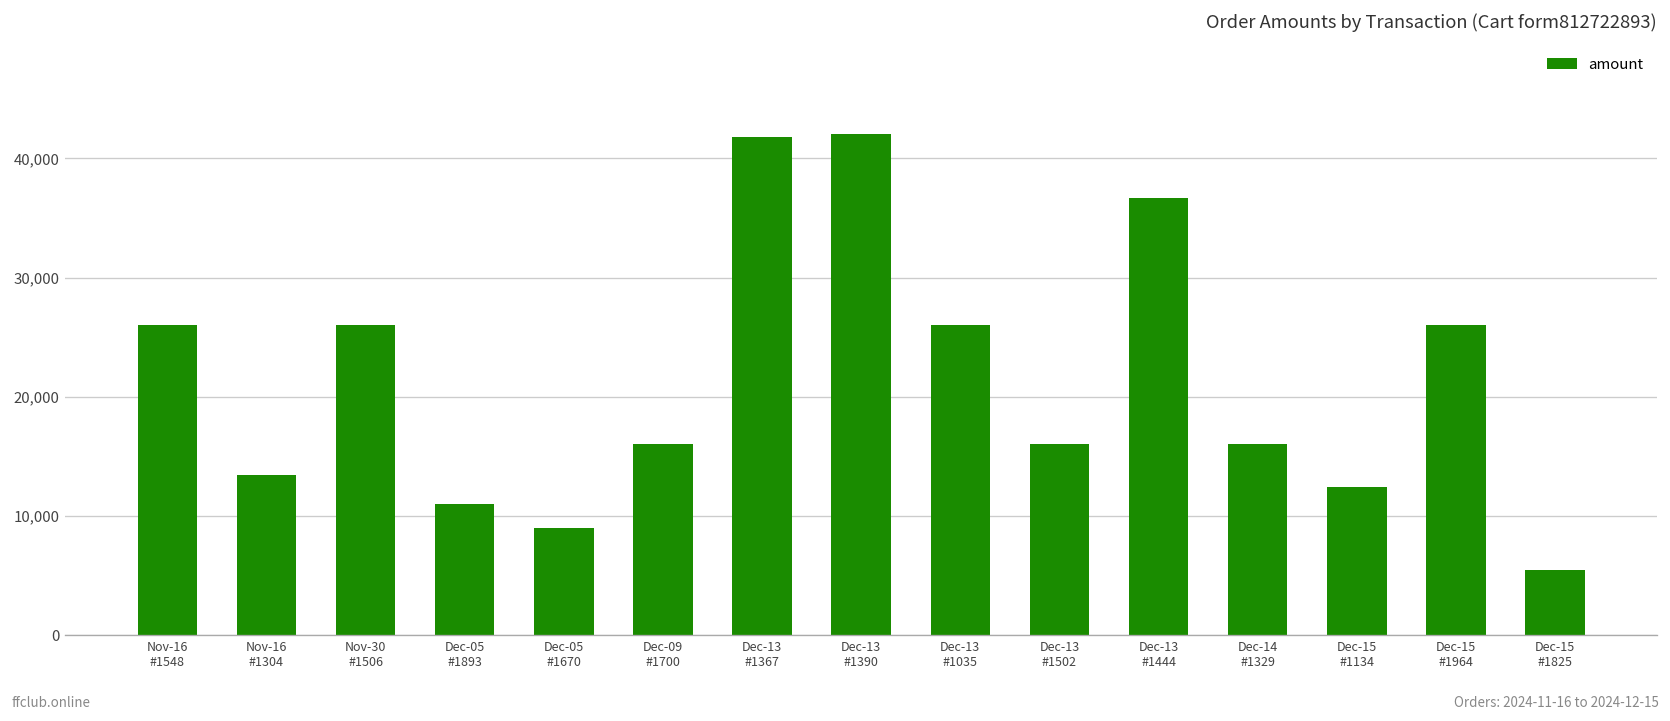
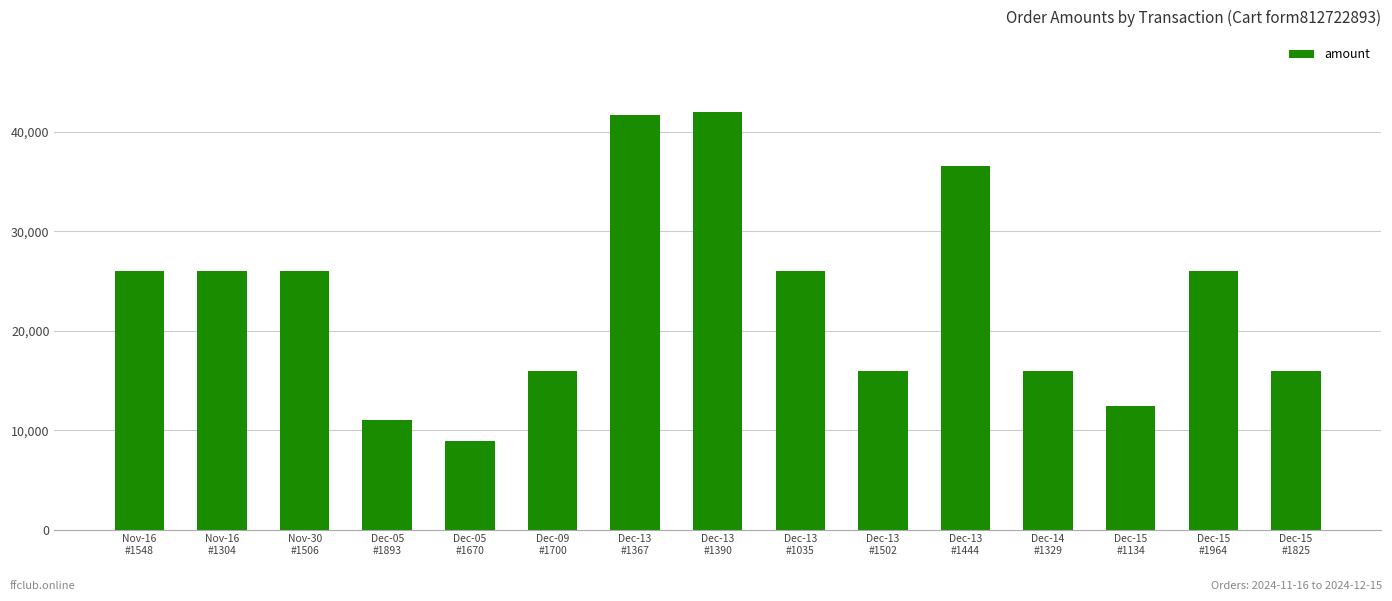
  {
    "Nov-16 #1548": "26,000",
-   "Nov-16 #1304": "13,000",
+   "Nov-16 #1304": "26,000",
    "Nov-30 #1506": "26,000",
    "Dec-05 #1893": "11,000",
    "Dec-05 #1670": "9,000",
    "Dec-09 #1700": "16,000",
    "Dec-13 #1367": "42,000",
    "Dec-13 #1390": "42,000",
    "Dec-13 #1035": "26,000",
    "Dec-13 #1502": "16,000",
    "Dec-13 #1444": "37,000",
    "Dec-14 #1329": "16,000",
    "Dec-15 #1134": "12,000",
    "Dec-15 #1964": "26,000",
-   "Dec-15 #1825": "5,000"
+   "Dec-15 #1825": "16,000"
  }
